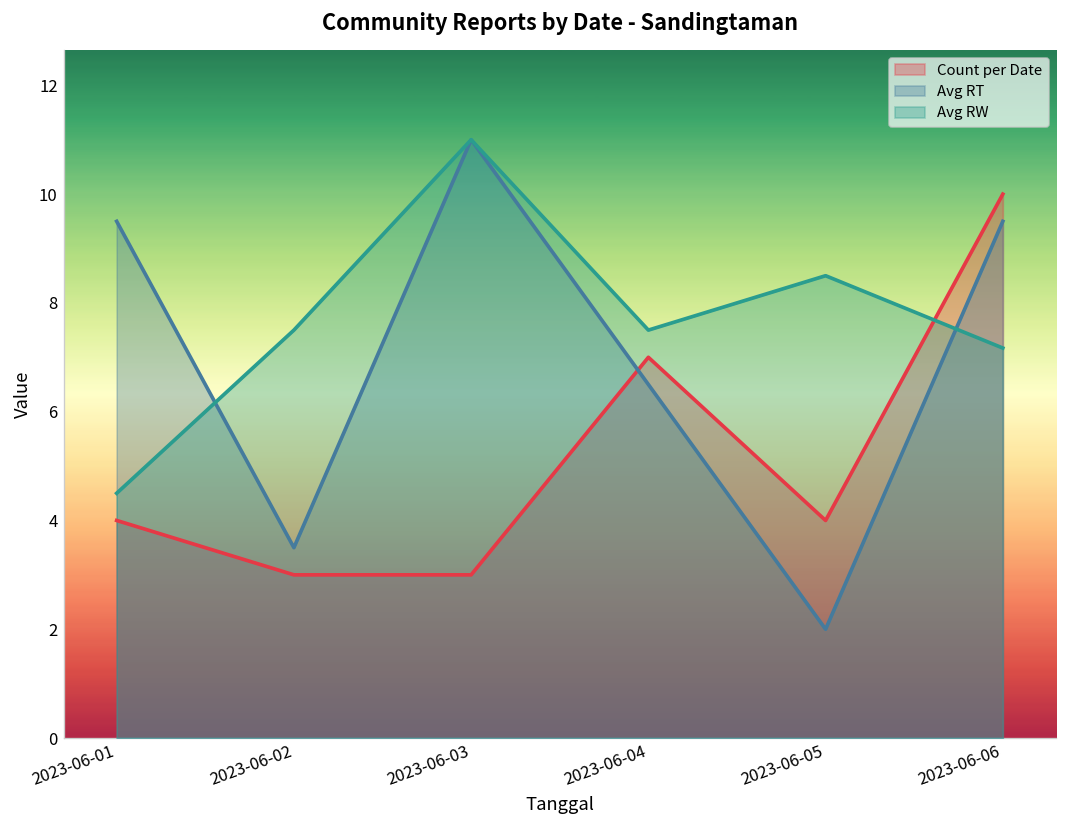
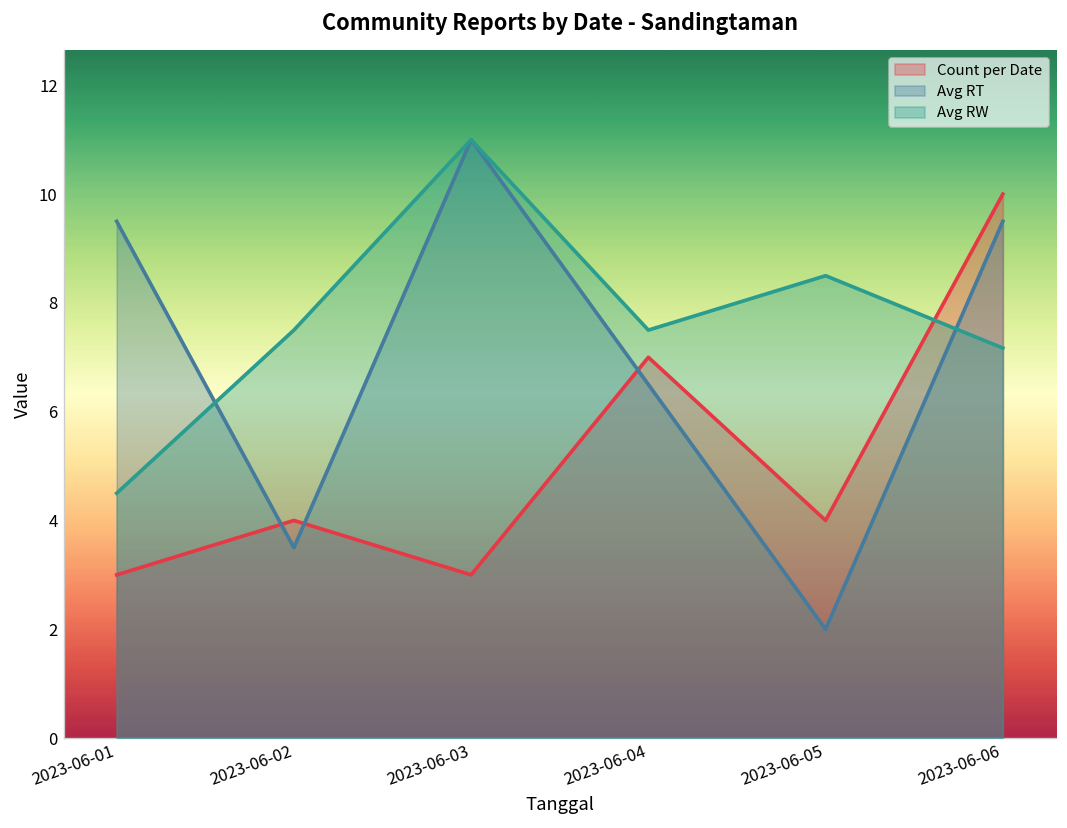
  {
    "Count per Date": {
-     "2023-06-01": 4,
-     "2023-06-02": 3,
+     "2023-06-01": 3,
+     "2023-06-02": 4,
      "2023-06-03": 3,
      "2023-06-04": 7,
      "2023-06-05": 4,
      "2023-06-06": 10
    }
  }
